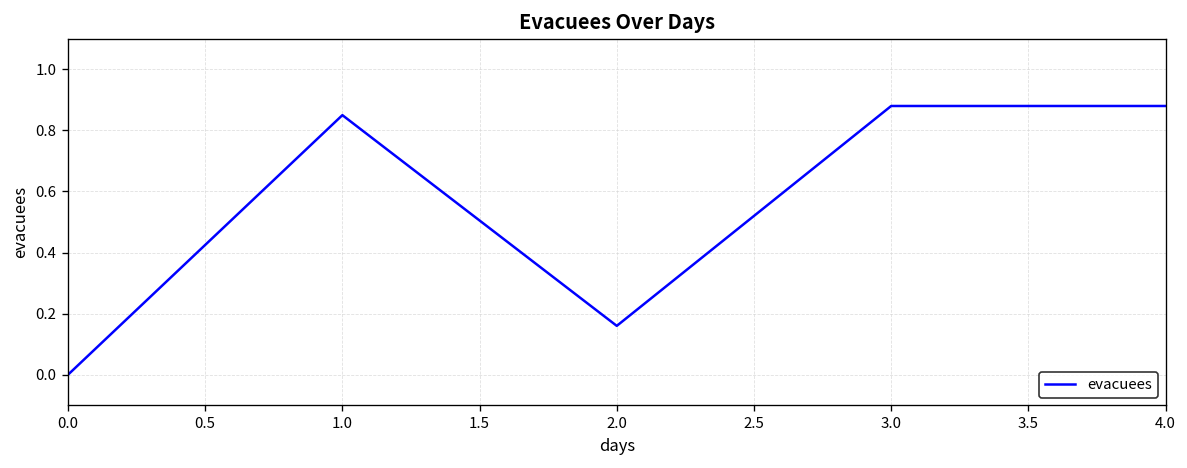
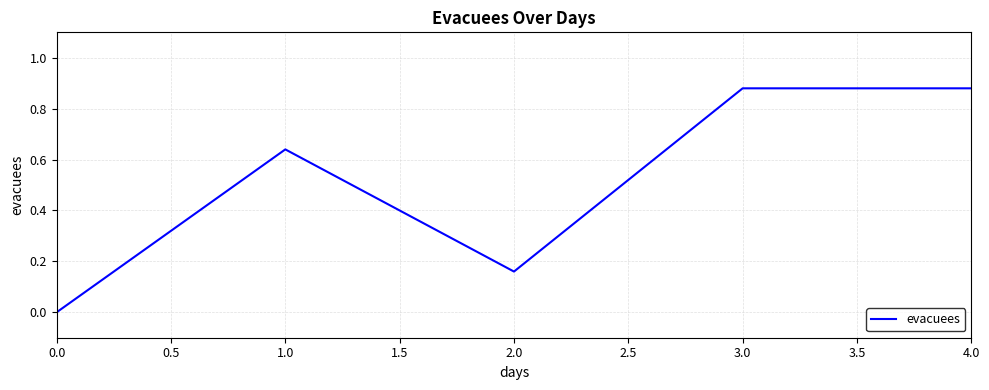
  {
    "0.0": 0.00,
-   "1.0": 0.85,
+   "1.0": 0.64,
    "2.0": 0.16,
    "3.0": 0.88,
    "4.0": 0.88
  }
